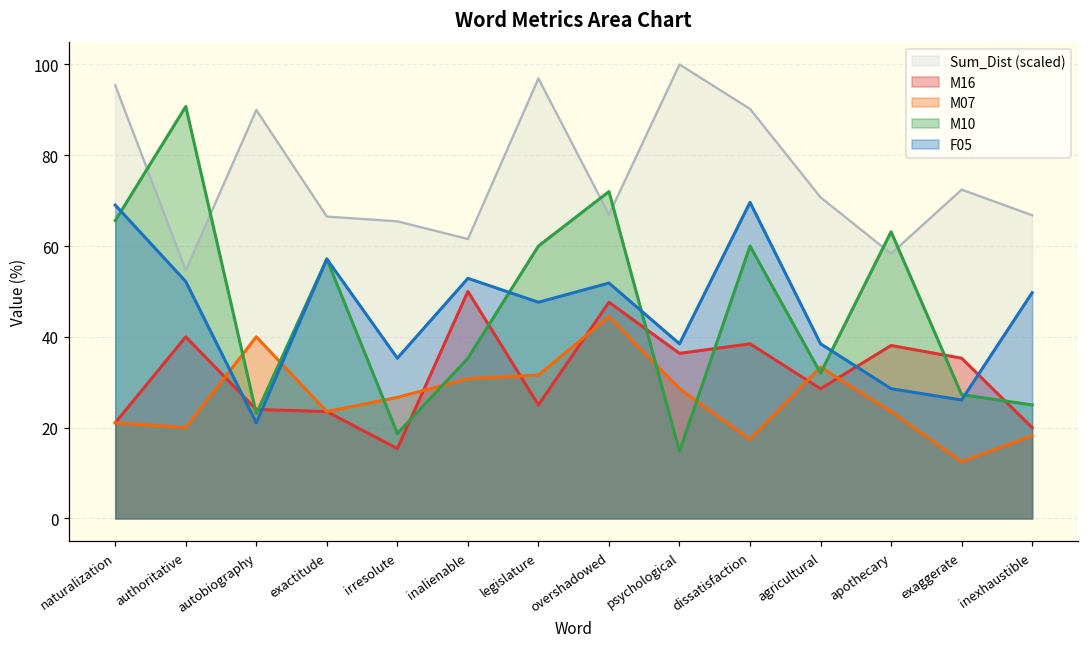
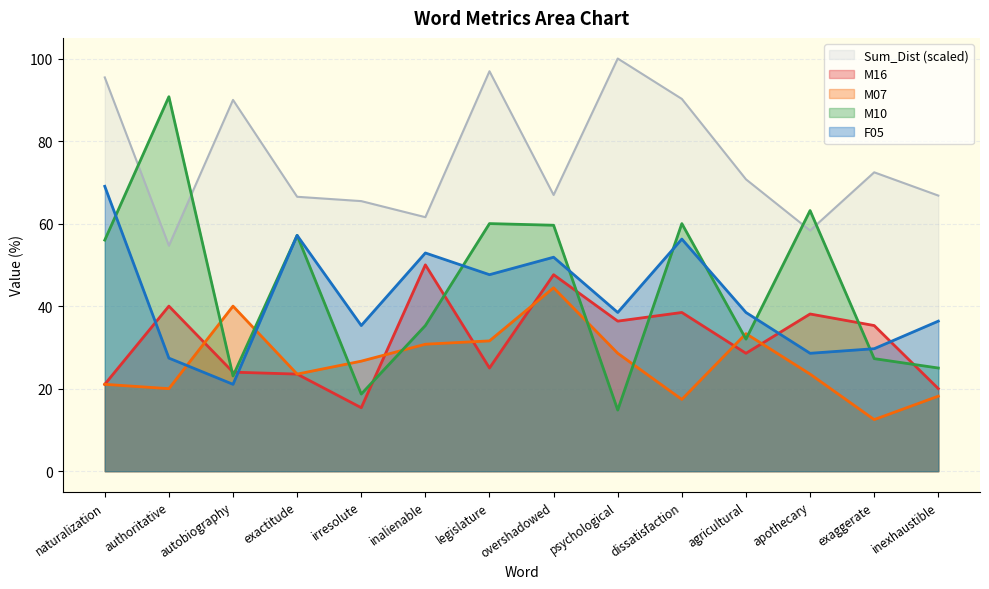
  {
    "Sum_Dist (scaled)": {
      "naturalization": 95,
      "authoritative": 55,
      "autobiography": 90,
      "exactitude": 66,
      "irresolute": 65,
      "inalienable": 62,
      "legislature": 97,
      "overshadowed": 67,
      "psychological": 100,
      "dissatisfaction": 90,
      "agricultural": 71,
      "apothecary": 58,
      "exaggerate": 72,
      "inexhaustible": 67
    },
    "M10": {
-     "naturalization": 66,
+     "naturalization": 56,
      "authoritative": 91,
      "autobiography": 23,
      "irresolute": 19,
      "inalienable": 35,
      "legislature": 60,
-     "overshadowed": 72,
+     "overshadowed": 60,
      "psychological": 15,
      "dissatisfaction": 60,
      "agricultural": 32,
      "apothecary": 63,
      "exaggerate": 27,
      "inexhaustible": 25
    },
    "F05": {
      "naturalization": 69,
-     "authoritative": 52,
+     "authoritative": 27,
      "autobiography": 21,
      "irresolute": 35,
      "inalienable": 53,
      "legislature": 48,
      "overshadowed": 52,
      "psychological": 38,
-     "dissatisfaction": 70,
+     "dissatisfaction": 56,
      "agricultural": 38,
      "apothecary": 29,
-     "exaggerate": 26,
-     "inexhaustible": 50
+     "exaggerate": 30,
+     "inexhaustible": 36
    }
  }
